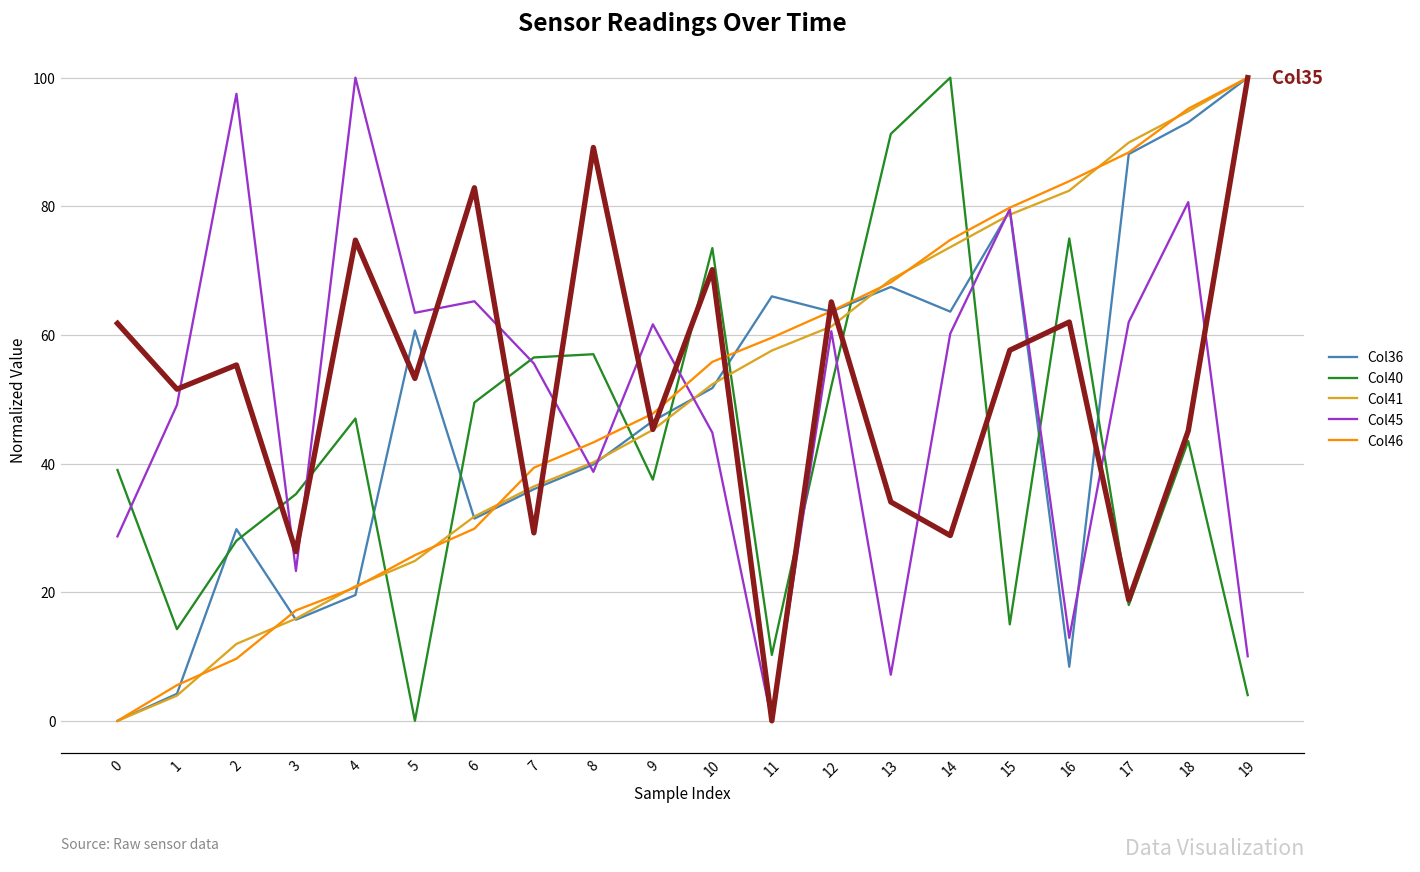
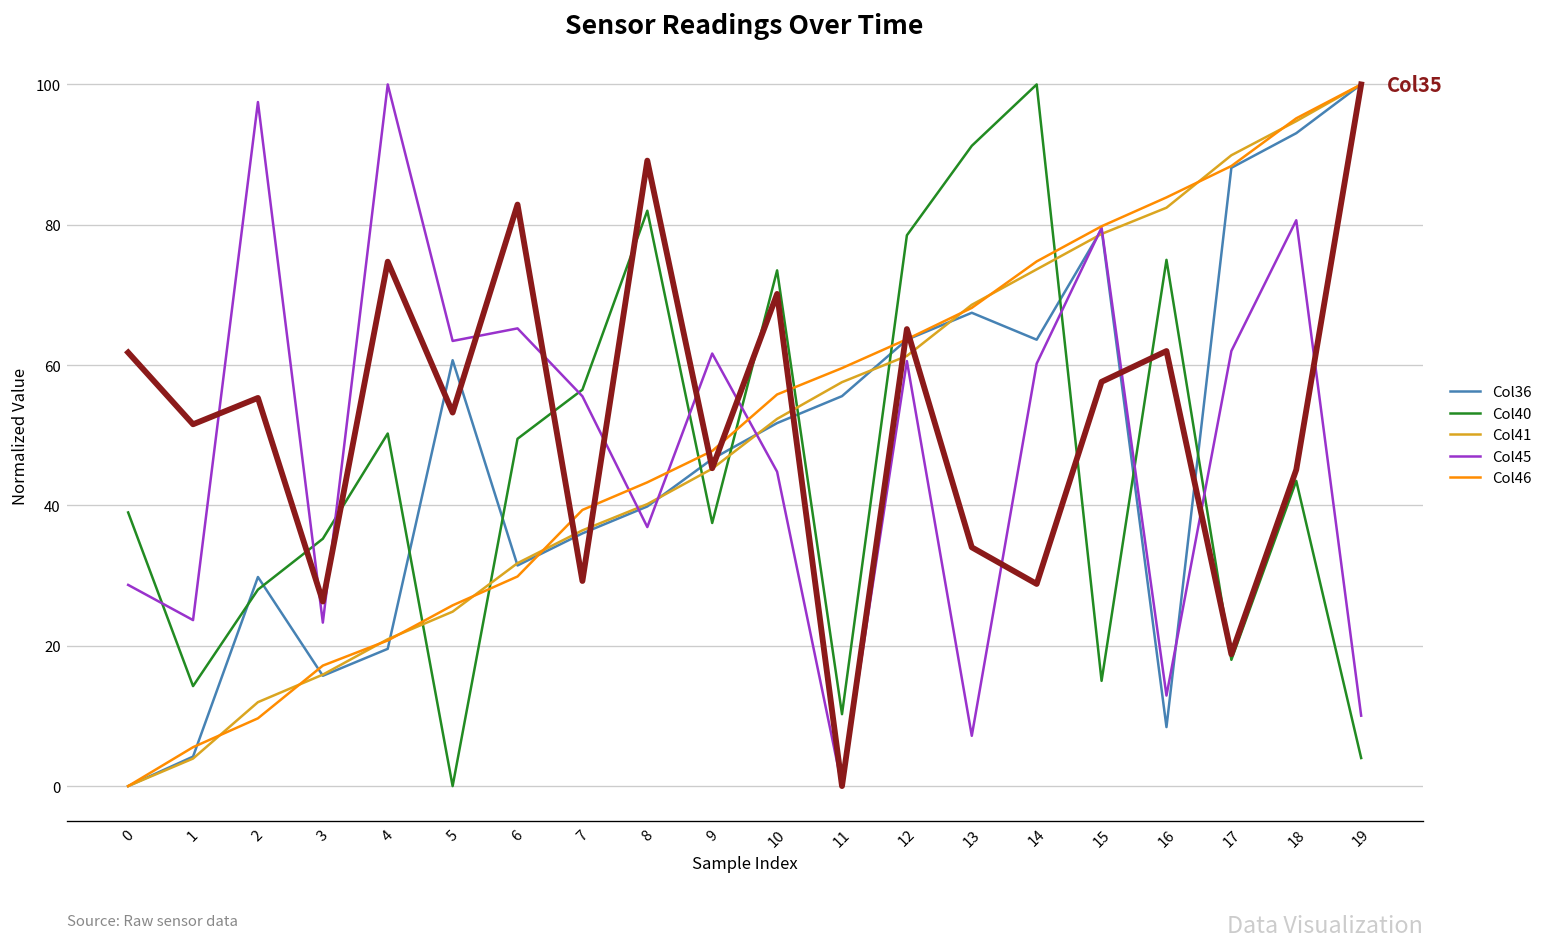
  {
    "Col36": {
      "2": 30,
      "4": 20,
      "5": 61,
      "7": 36,
      "9": 47,
      "10": 52,
-     "11": 66,
+     "11": 56,
      "13": 67,
      "14": 64,
      "16": 8,
      "18": 93
    },
    "Col40": {
      "0": 39,
      "1": 14,
      "2": 28,
      "3": 35,
-     "4": 47,
+     "4": 50,
      "5": 0,
      "6": 50,
      "7": 57,
-     "8": 57,
+     "8": 82,
      "9": 38,
      "10": 74,
      "11": 10,
-     "12": 52,
+     "12": 79,
      "13": 91,
      "14": 100,
      "15": 15,
      "16": 75,
      "17": 18,
      "18": 43,
      "19": 4
    },
    "Col45": {
      "0": 29,
-     "1": 49,
+     "1": 24,
      "2": 97,
      "3": 23,
      "4": 100,
      "5": 63,
      "6": 65,
      "7": 56,
-     "8": 39,
+     "8": 37,
      "9": 62,
      "10": 45,
      "12": 61,
      "13": 7,
      "14": 60,
      "16": 13,
      "17": 62,
      "18": 81,
      "19": 10
    }
  }
